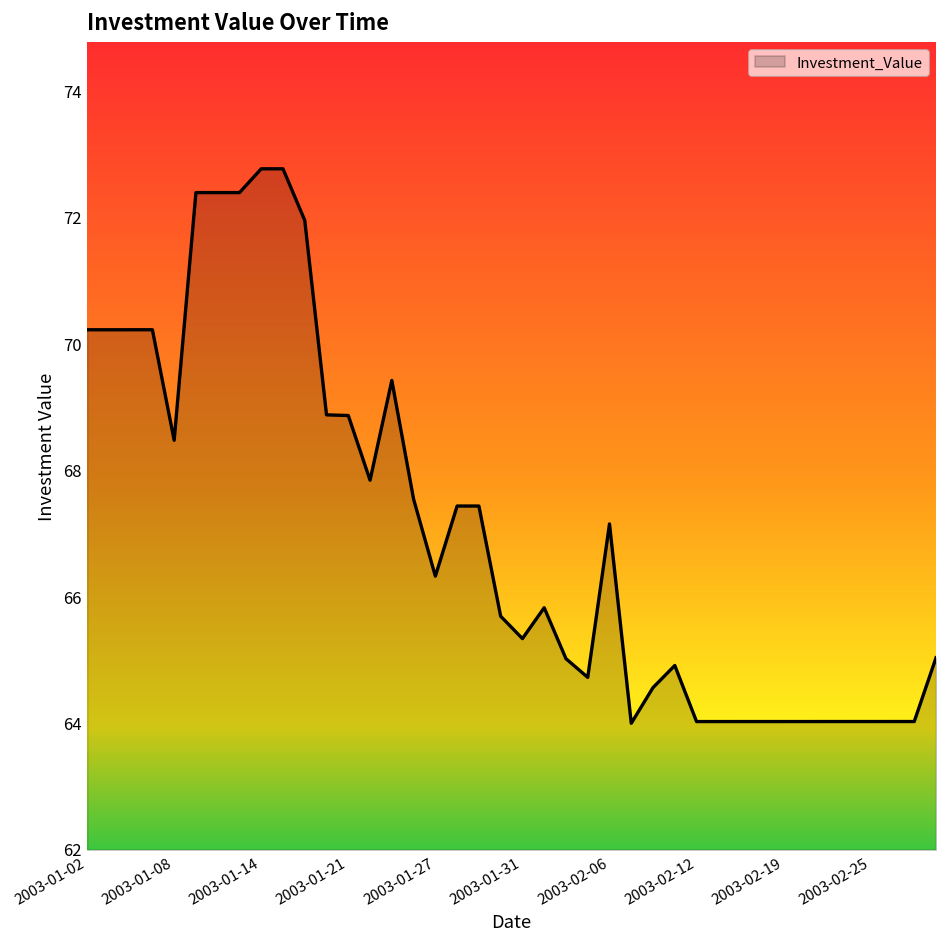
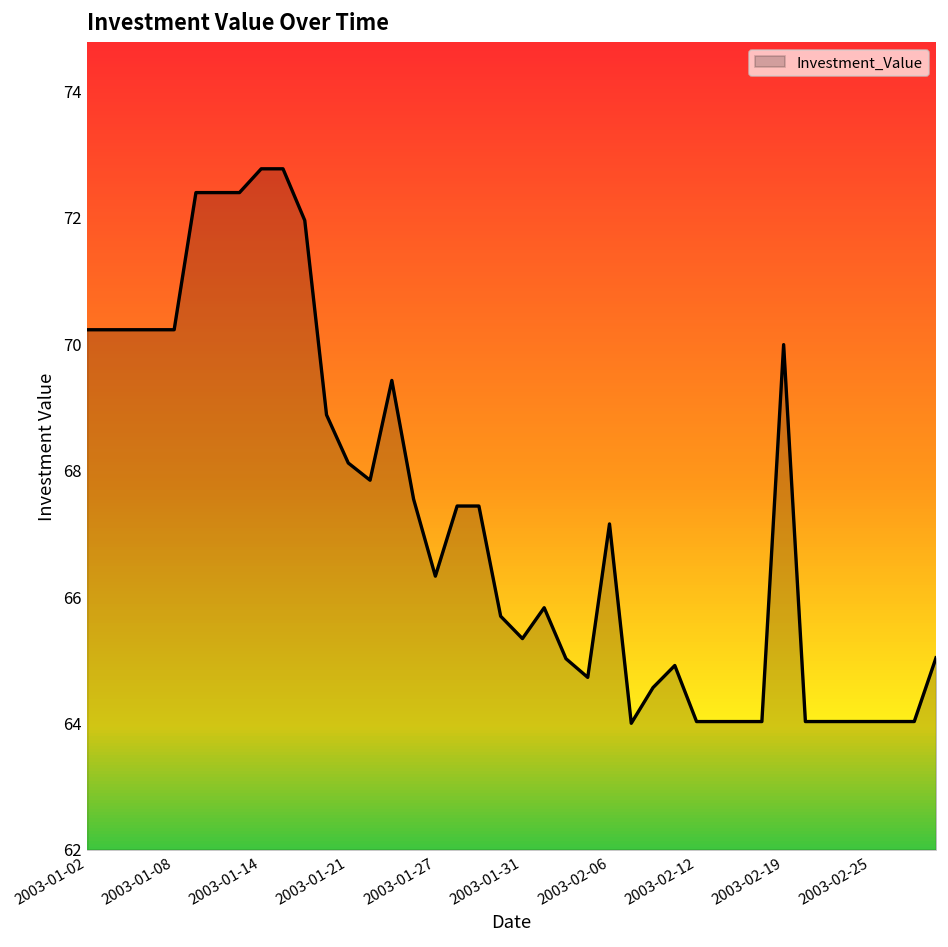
  {
    "2003-01-02": 70.2,
-   "2003-01-08": 68.5,
+   "2003-01-08": 70.2,
    "2003-01-14": 72.8,
-   "2003-01-21": 68.9,
+   "2003-01-21": 68.1,
    "2003-01-27": 66.3,
    "2003-01-31": 65.3,
    "2003-02-06": 67.1,
    "2003-02-12": 64.0,
-   "2003-02-19": 64.0,
+   "2003-02-19": 70.0,
    "2003-02-25": 64.0
  }
